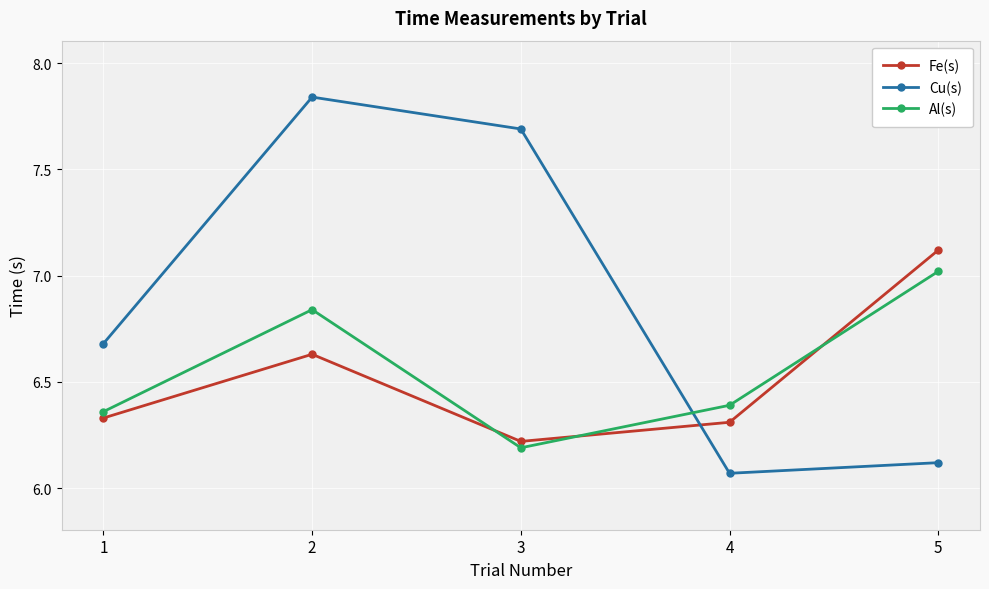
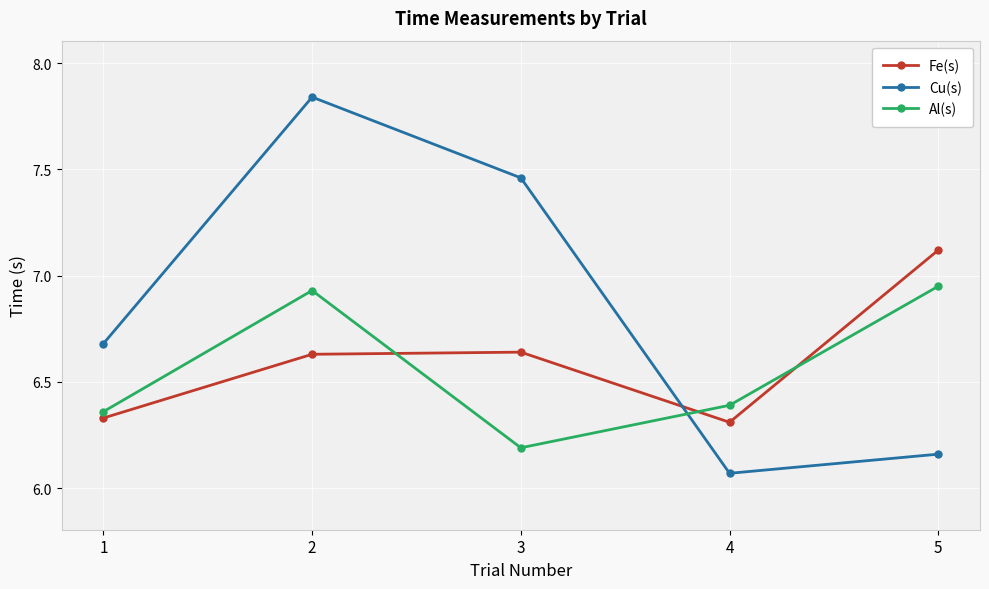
  {
    "Fe(s)": {
      "1": 6.33,
      "2": 6.63,
-     "3": 6.22,
+     "3": 6.64,
      "4": 6.31,
      "5": 7.12
    },
    "Cu(s)": {
      "1": 6.68,
      "2": 7.84,
-     "3": 7.69,
+     "3": 7.46,
      "4": 6.07,
-     "5": 6.12
+     "5": 6.16
    },
    "Al(s)": {
      "1": 6.36,
-     "2": 6.84,
+     "2": 6.93,
      "3": 6.19,
      "4": 6.39,
-     "5": 7.02
+     "5": 6.95
    }
  }
